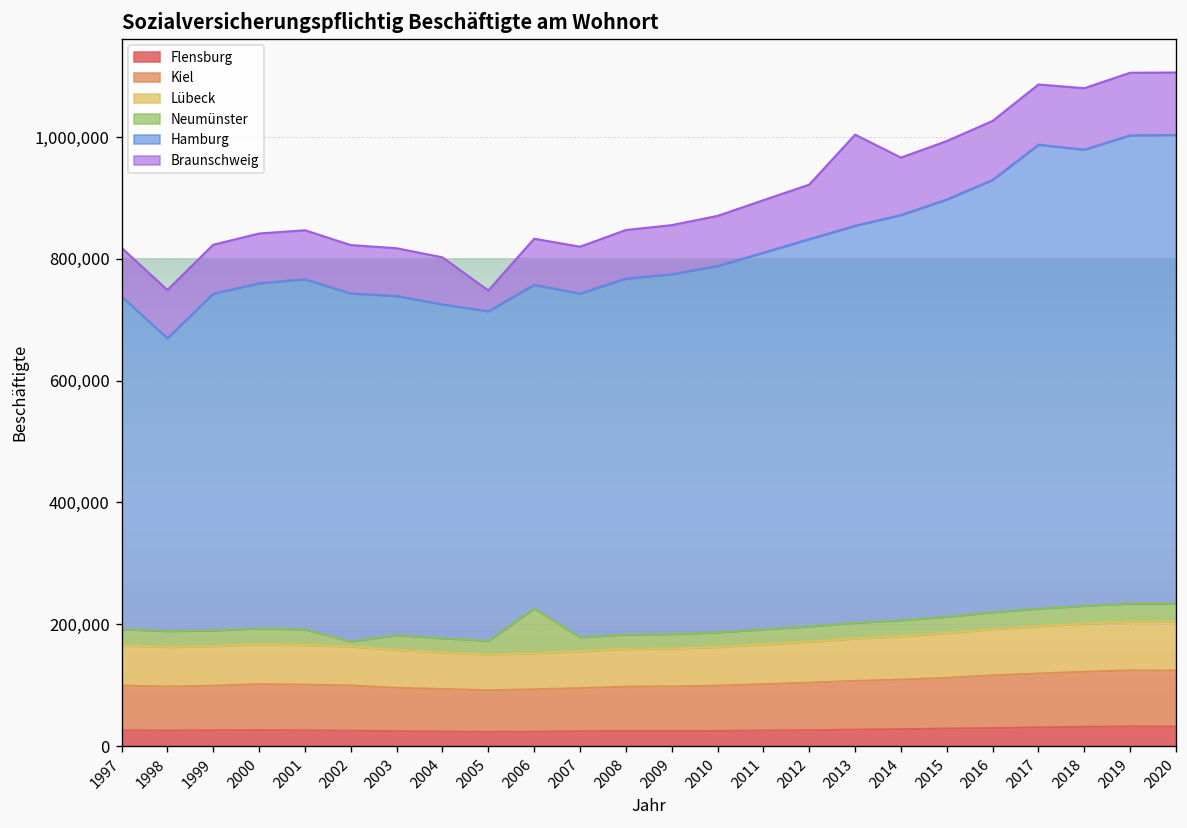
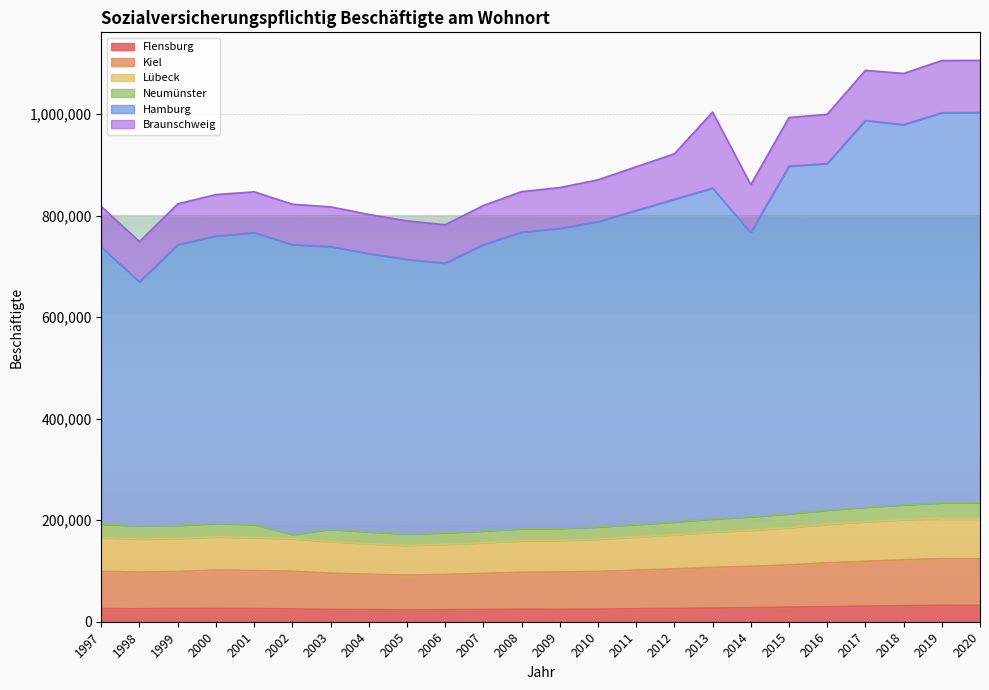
  {
    "Neumünster": {
      "1997": "30,000",
      "1998": "30,000",
      "1999": "30,000",
      "2000": "30,000",
      "2001": "30,000",
      "2002": "10,000",
      "2003": "20,000",
      "2004": "20,000",
      "2005": "20,000",
-     "2006": "70,000",
+     "2006": "20,000",
      "2007": "20,000",
      "2008": "20,000",
      "2009": "20,000",
      "2010": "20,000",
      "2011": "20,000",
      "2012": "30,000",
      "2013": "30,000",
      "2014": "30,000",
      "2015": "30,000",
      "2016": "30,000",
      "2017": "30,000",
      "2018": "30,000",
      "2019": "30,000",
      "2020": "30,000"
    },
    "Hamburg": {
      "1997": "550,000",
      "1998": "480,000",
      "1999": "550,000",
      "2000": "570,000",
      "2001": "580,000",
      "2002": "570,000",
      "2003": "560,000",
      "2004": "550,000",
      "2005": "540,000",
      "2006": "530,000",
      "2007": "560,000",
      "2008": "580,000",
      "2009": "590,000",
      "2010": "600,000",
      "2011": "620,000",
      "2012": "640,000",
      "2013": "650,000",
-     "2014": "670,000",
+     "2014": "560,000",
      "2015": "680,000",
-     "2016": "710,000",
+     "2016": "680,000",
      "2017": "760,000",
      "2018": "750,000",
      "2019": "770,000",
      "2020": "770,000"
    },
    "Braunschweig": {
      "1997": "80,000",
      "1998": "80,000",
      "1999": "80,000",
      "2000": "80,000",
      "2001": "80,000",
      "2002": "80,000",
      "2003": "80,000",
      "2004": "80,000",
-     "2005": "30,000",
+     "2005": "80,000",
      "2006": "80,000",
      "2007": "80,000",
      "2008": "80,000",
      "2009": "80,000",
      "2010": "80,000",
      "2011": "90,000",
      "2012": "90,000",
      "2013": "150,000",
      "2014": "90,000",
      "2015": "100,000",
      "2016": "100,000",
      "2017": "100,000",
      "2018": "100,000",
      "2019": "100,000",
      "2020": "100,000"
    }
  }
